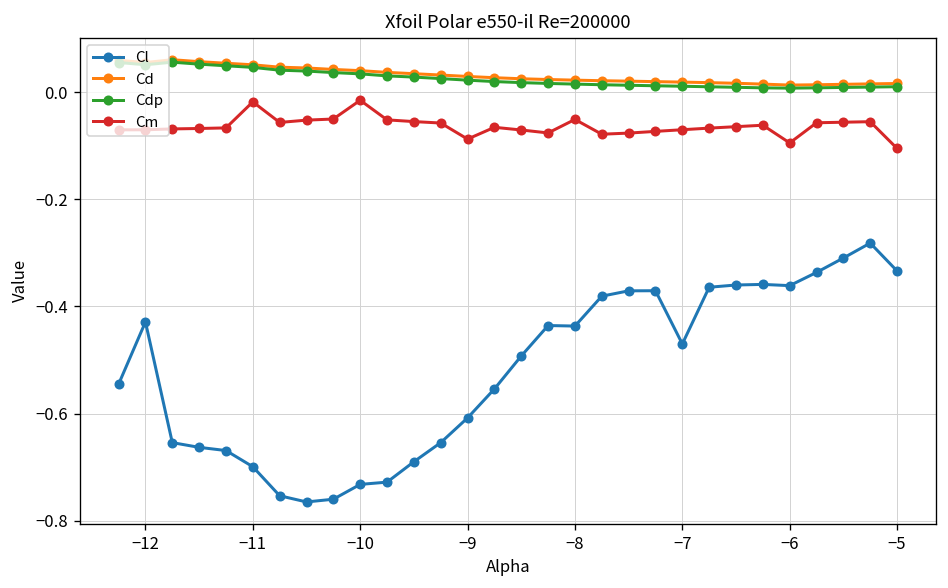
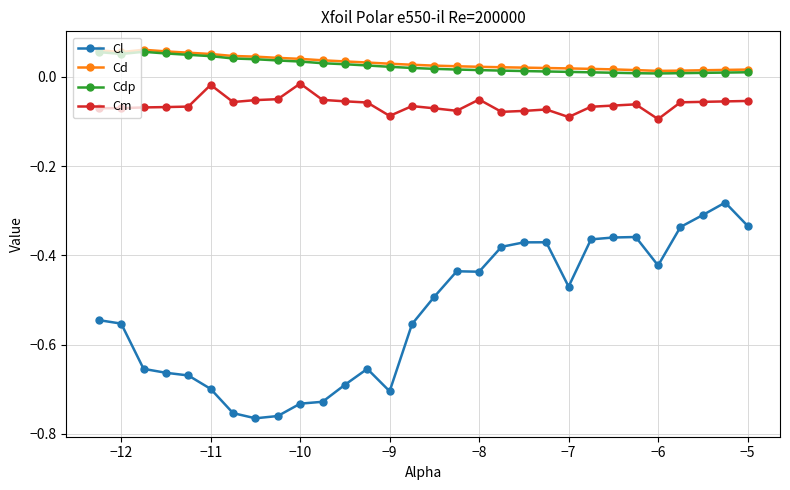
  {
    "Cl": {
-     "−12": -0.43,
+     "−12": -0.55,
      "−11": -0.70,
      "−10": -0.73,
-     "−9": -0.61,
+     "−9": -0.70,
      "−8": -0.44,
      "−7": -0.47,
-     "−6": -0.36,
+     "−6": -0.42,
      "−5": -0.33
    },
    "Cd": {
      "−10": 0.04,
      "−9": 0.03,
      "−8": 0.02,
      "−7": 0.02,
      "−6": 0.01,
      "−5": 0.02
    },
    "Cdp": {
      "−10": 0.03,
      "−9": 0.02,
      "−8": 0.02,
      "−7": 0.01,
      "−6": 0.01,
      "−5": 0.01
    },
    "Cm": {
      "−11": -0.02,
      "−10": -0.02,
      "−9": -0.09,
      "−8": -0.05,
-     "−7": -0.07,
+     "−7": -0.09,
      "−6": -0.09,
-     "−5": -0.11
+     "−5": -0.05
    }
  }
